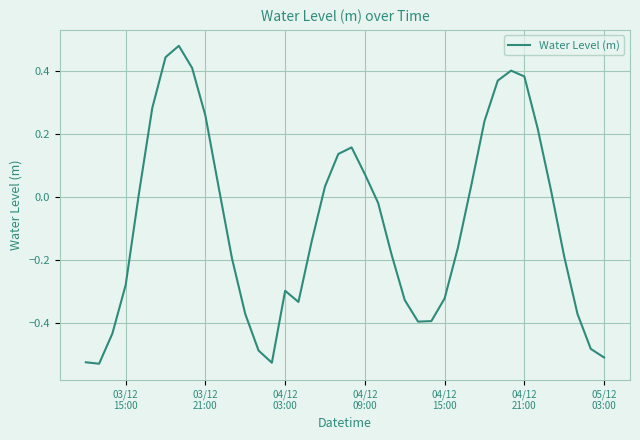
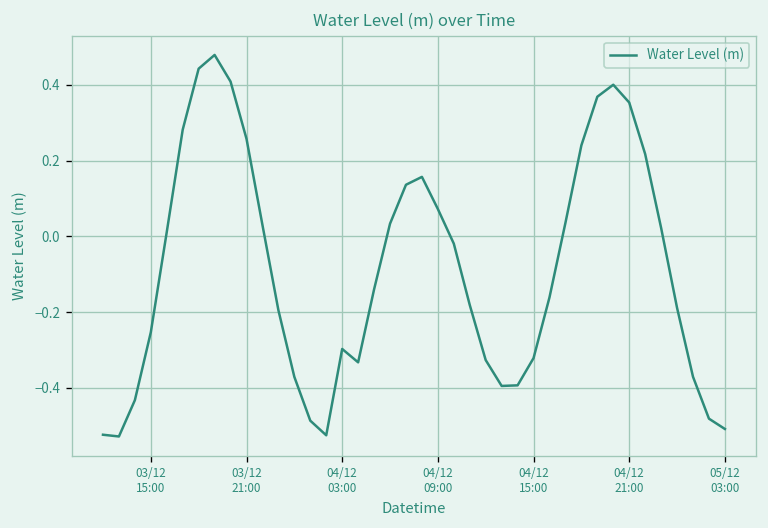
  {
-   "03/12 15:00": -0.28,
+   "03/12 15:00": -0.25,
    "03/12 21:00": 0.26,
    "04/12 03:00": -0.30,
    "04/12 09:00": 0.07,
    "04/12 15:00": -0.32,
-   "04/12 21:00": 0.38,
+   "04/12 21:00": 0.35,
    "05/12 03:00": -0.51
  }
